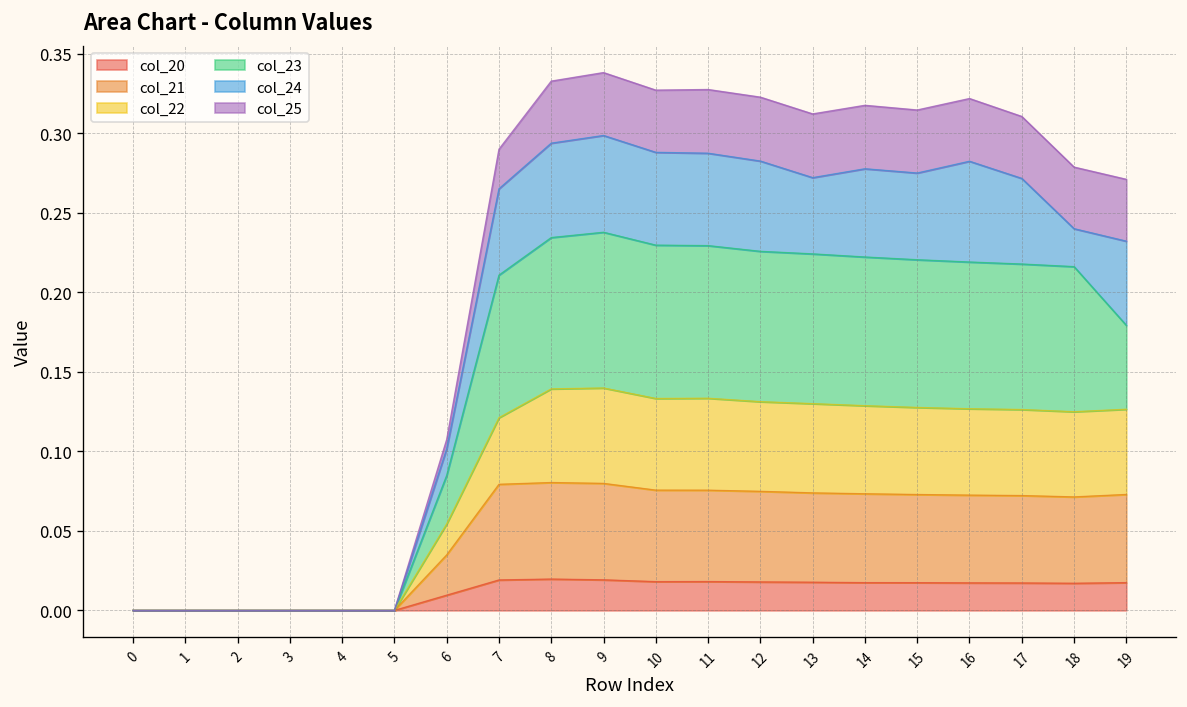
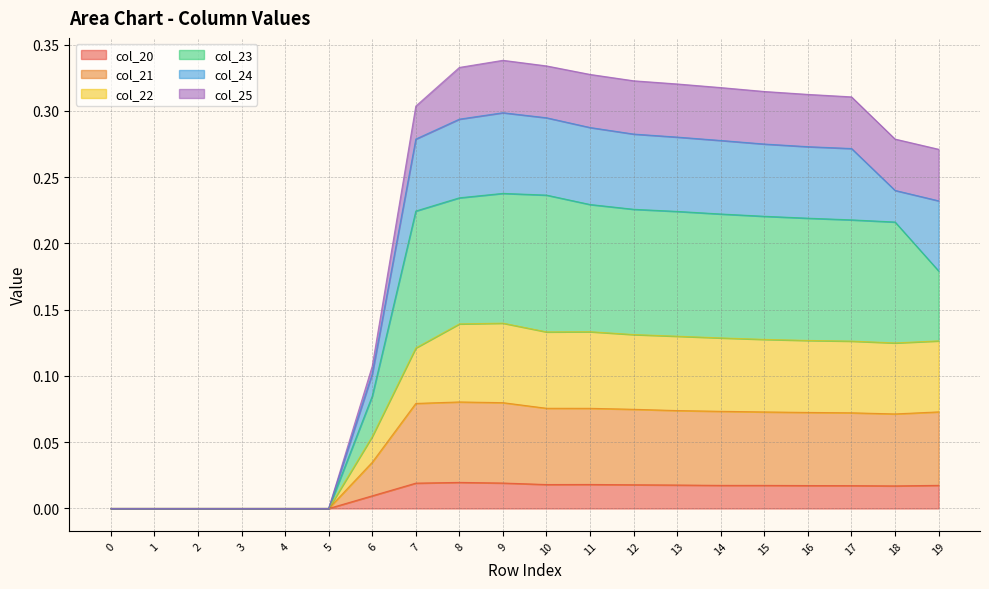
  {
    "col_22": {
      "6": 0.019,
      "7": 0.042,
      "8": 0.059,
      "9": 0.060,
      "10": 0.058,
      "11": 0.058,
      "12": 0.056,
      "13": 0.056,
      "14": 0.055,
      "15": 0.055,
      "16": 0.054,
      "17": 0.054,
      "18": 0.054,
      "19": 0.054
    },
    "col_23": {
      "6": 0.031,
-     "7": 0.090,
+     "7": 0.103,
      "8": 0.095,
      "9": 0.098,
-     "10": 0.096,
+     "10": 0.103,
      "11": 0.096,
      "12": 0.095,
      "13": 0.094,
      "14": 0.093,
      "15": 0.093,
      "16": 0.092,
      "17": 0.091,
      "18": 0.091,
      "19": 0.053
    },
    "col_24": {
      "6": 0.017,
      "7": 0.054,
      "8": 0.059,
      "9": 0.061,
      "10": 0.058,
      "11": 0.058,
      "12": 0.057,
-     "13": 0.048,
+     "13": 0.056,
      "14": 0.055,
      "15": 0.055,
-     "16": 0.063,
+     "16": 0.054,
      "17": 0.054,
      "18": 0.024,
      "19": 0.053
    },
    "col_25": {
      "6": 0.006,
      "7": 0.025,
      "8": 0.039,
      "9": 0.040,
      "10": 0.039,
      "11": 0.040,
      "12": 0.040,
      "13": 0.040,
      "14": 0.040,
      "15": 0.040,
      "16": 0.039,
      "17": 0.039,
      "18": 0.039,
      "19": 0.039
    }
  }
